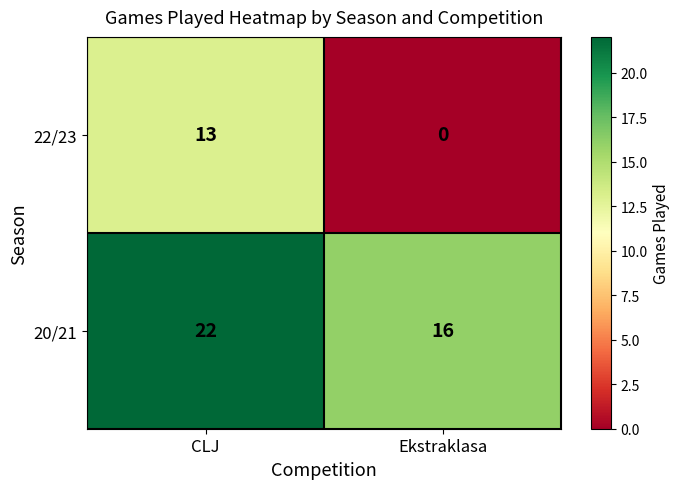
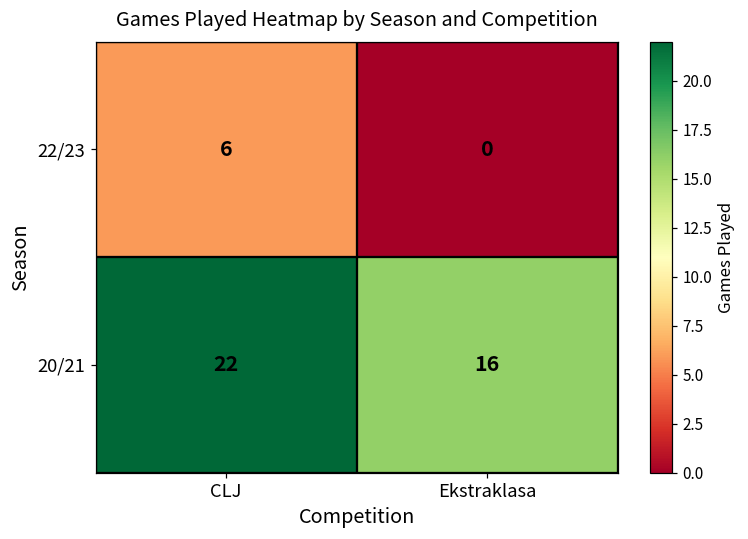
  {
    "22/23": {
-     "CLJ": 13,
+     "CLJ": 6,
      "Ekstraklasa": 0
    },
    "20/21": {
      "CLJ": 22,
      "Ekstraklasa": 16
    }
  }
